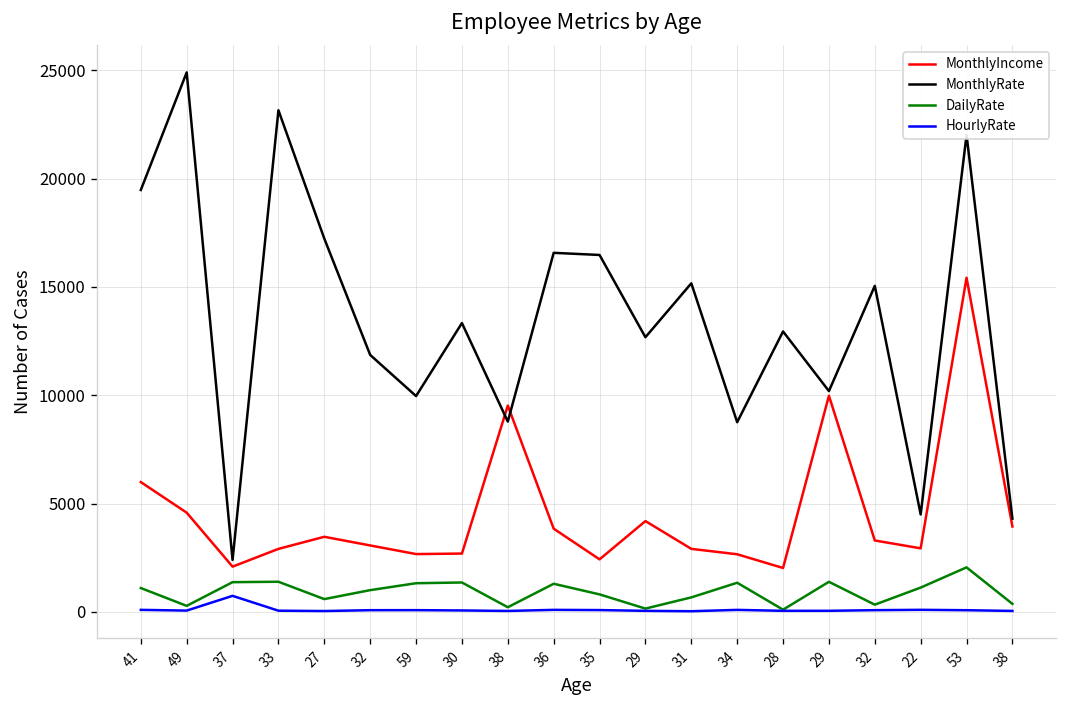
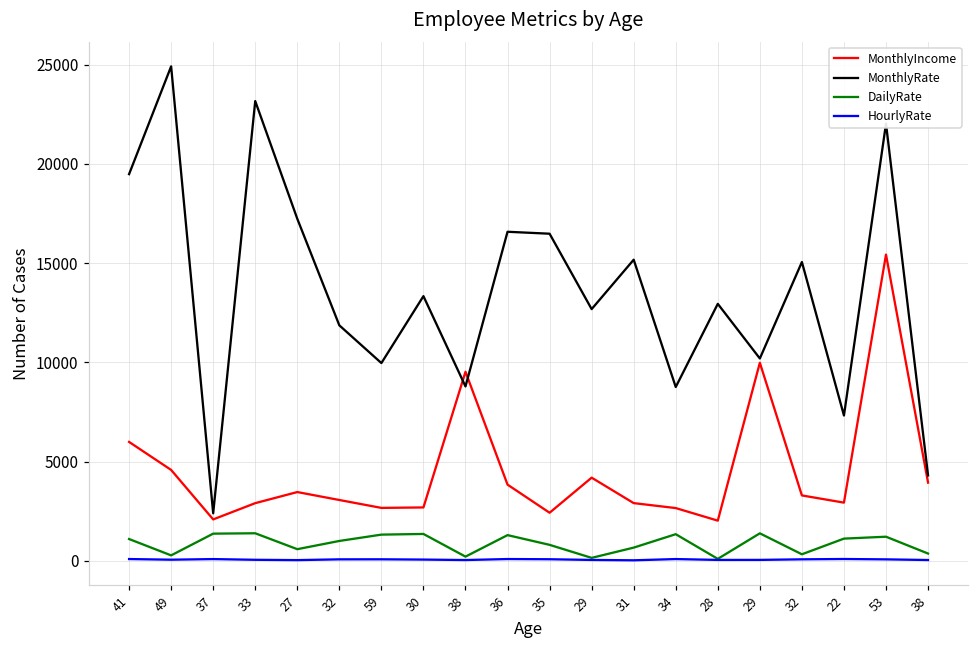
  {
    "MonthlyIncome": {
      "41": 6000,
      "49": 4600,
      "37": 2100,
      "33": 2900,
      "27": 3500,
      "59": 2700,
      "30": 2700,
      "36": 3800,
      "35": 2400,
      "31": 2900,
      "34": 2700,
      "28": 2000,
      "22": 2900,
      "53": 15400
    },
    "MonthlyRate": {
      "41": 19500,
      "49": 24900,
      "37": 2400,
      "33": 23200,
      "27": 17200,
      "59": 10000,
      "30": 13300,
      "36": 16600,
      "35": 16500,
      "31": 15200,
      "34": 8800,
      "28": 12900,
-     "22": 4500,
+     "22": 7300,
      "53": 22000
    },
    "DailyRate": {
      "41": 1100,
      "49": 300,
      "37": 1400,
      "33": 1400,
      "27": 600,
      "59": 1300,
      "30": 1400,
      "36": 1300,
      "35": 800,
      "31": 700,
      "34": 1300,
      "22": 1100,
-     "53": 2100
+     "53": 1200
    },
    "HourlyRate": {
      "41": 100,
      "49": 100,
-     "37": 700,
+     "37": 100,
      "33": 100,
      "27": 0,
      "59": 100,
      "30": 100,
      "36": 100,
      "35": 100,
      "31": 0,
      "34": 100,
      "22": 100,
      "53": 100
    }
  }
